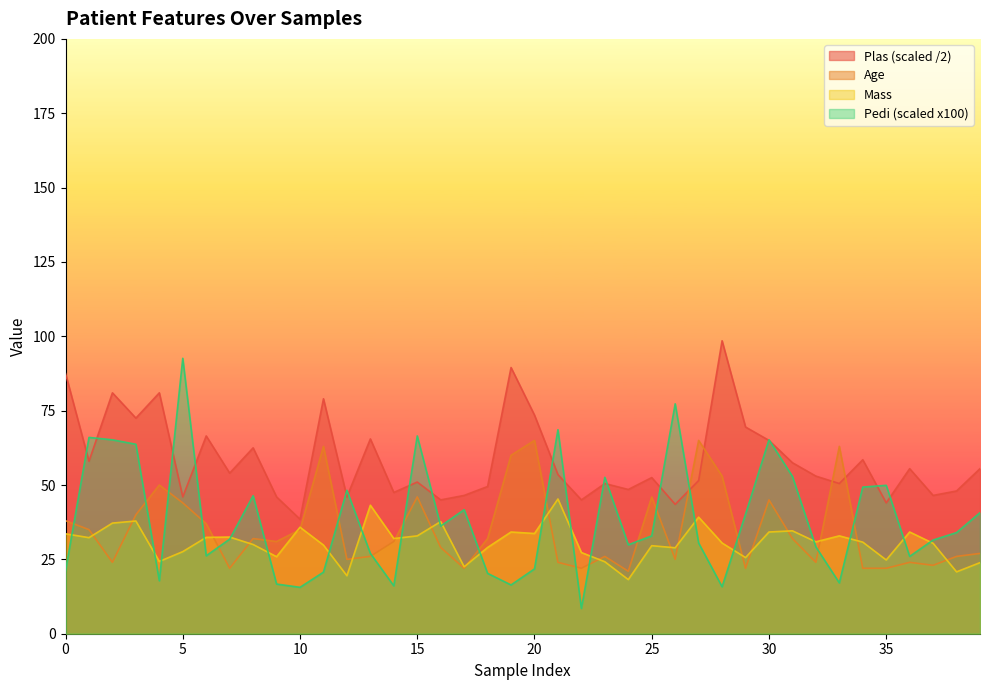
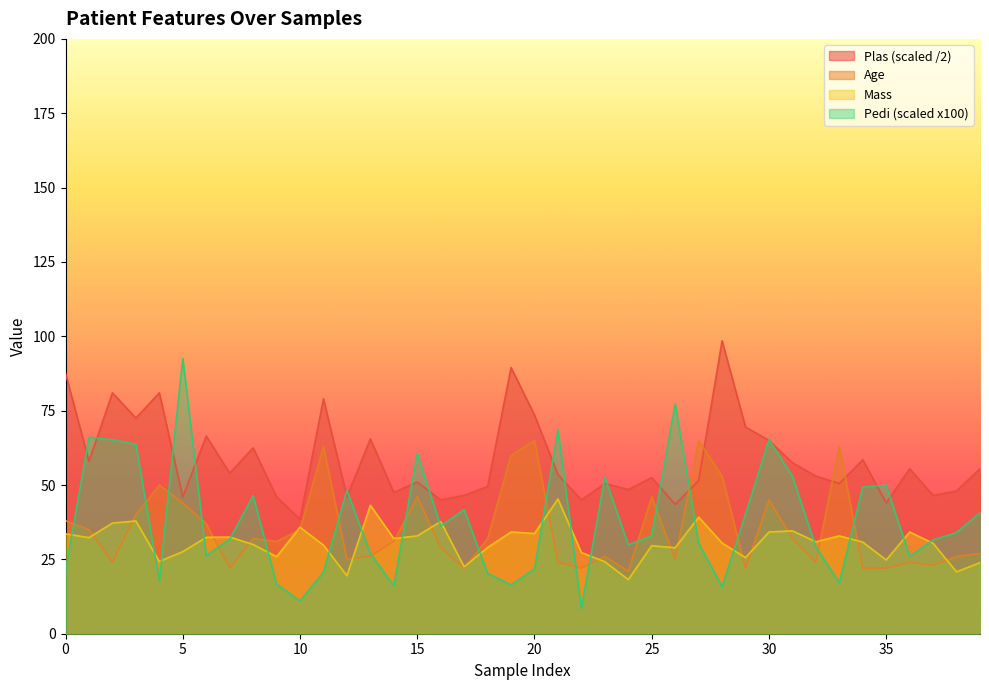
  {
    "Pedi (scaled x100)": {
      "0": 21,
      "5": 93,
-     "10": 16,
-     "15": 67,
+     "10": 11,
+     "15": 61,
      "20": 22,
      "25": 33,
      "35": 50
    }
  }
